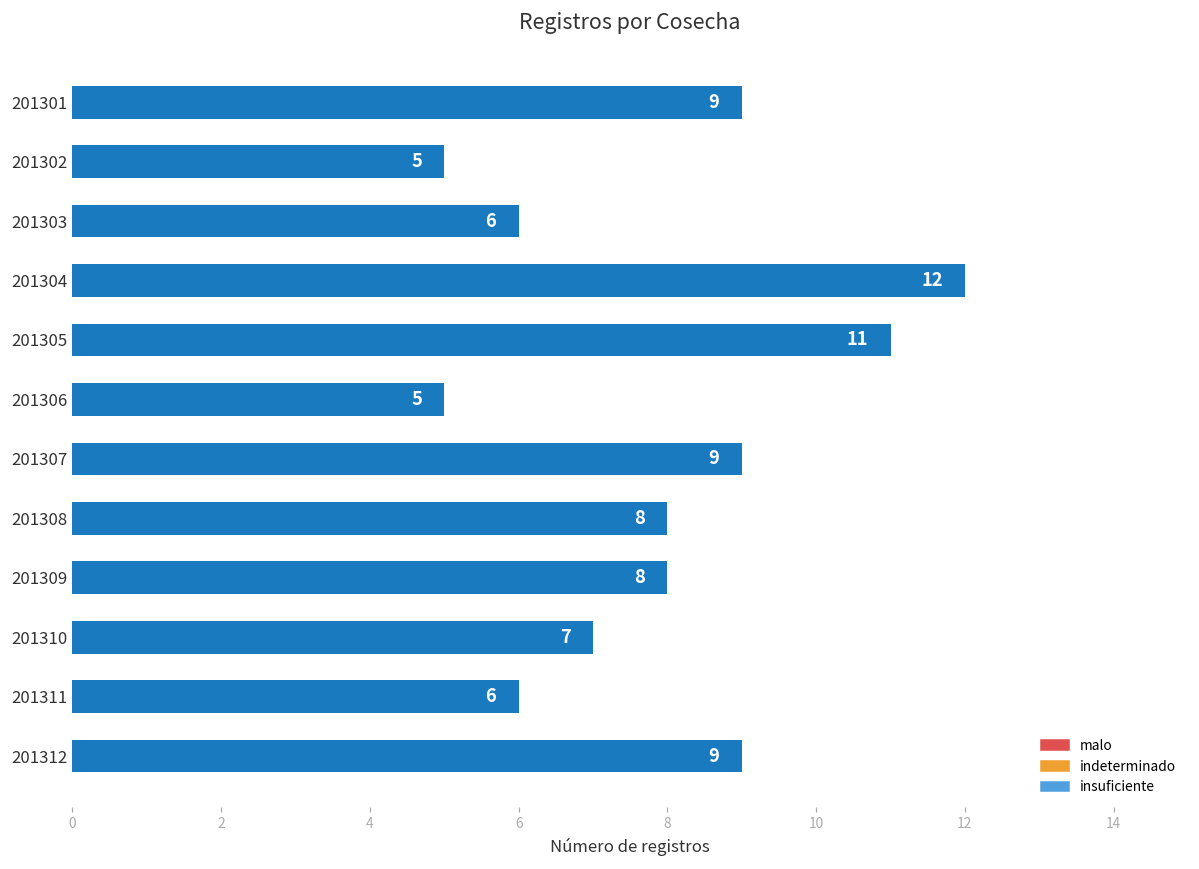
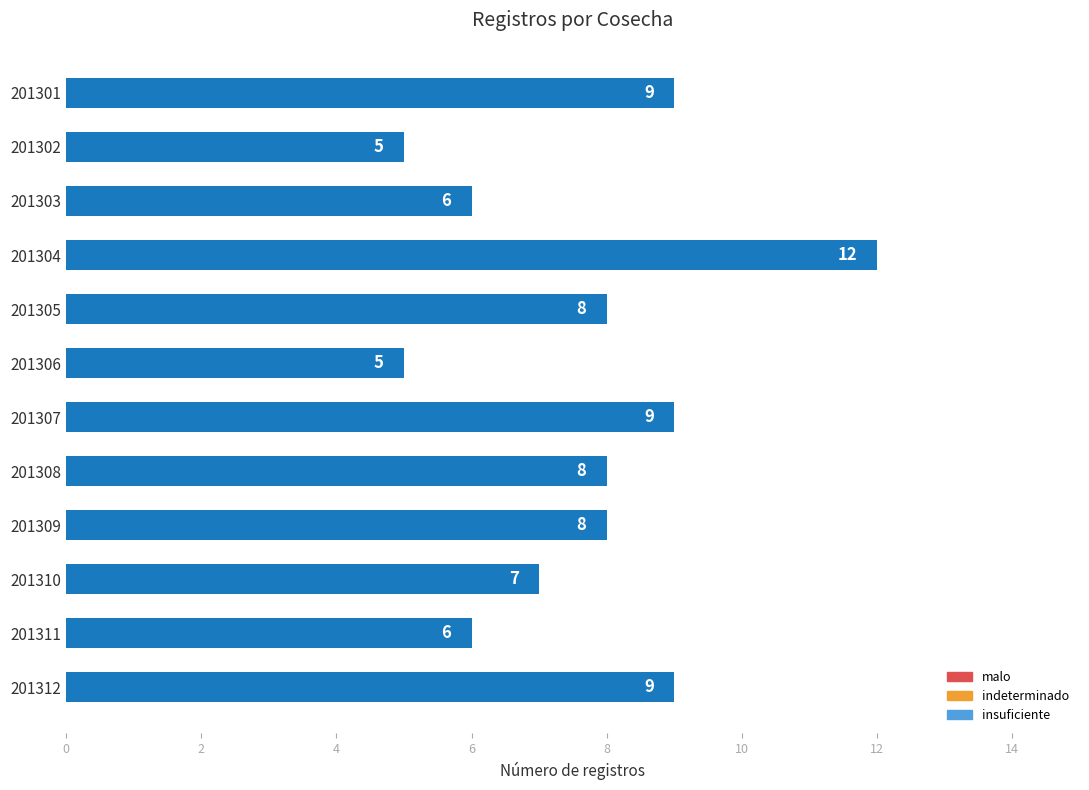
  {
    "201301": 9,
    "201302": 5,
    "201303": 6,
    "201304": 12,
-   "201305": 11,
+   "201305": 8,
    "201306": 5,
    "201307": 9,
    "201308": 8,
    "201309": 8,
    "201310": 7,
    "201311": 6,
    "201312": 9
  }
